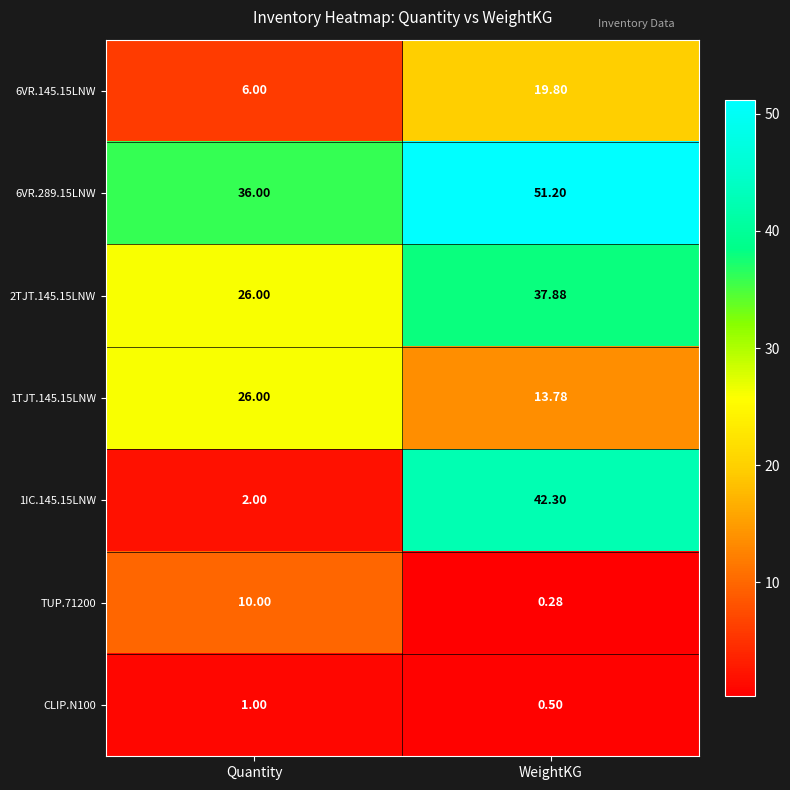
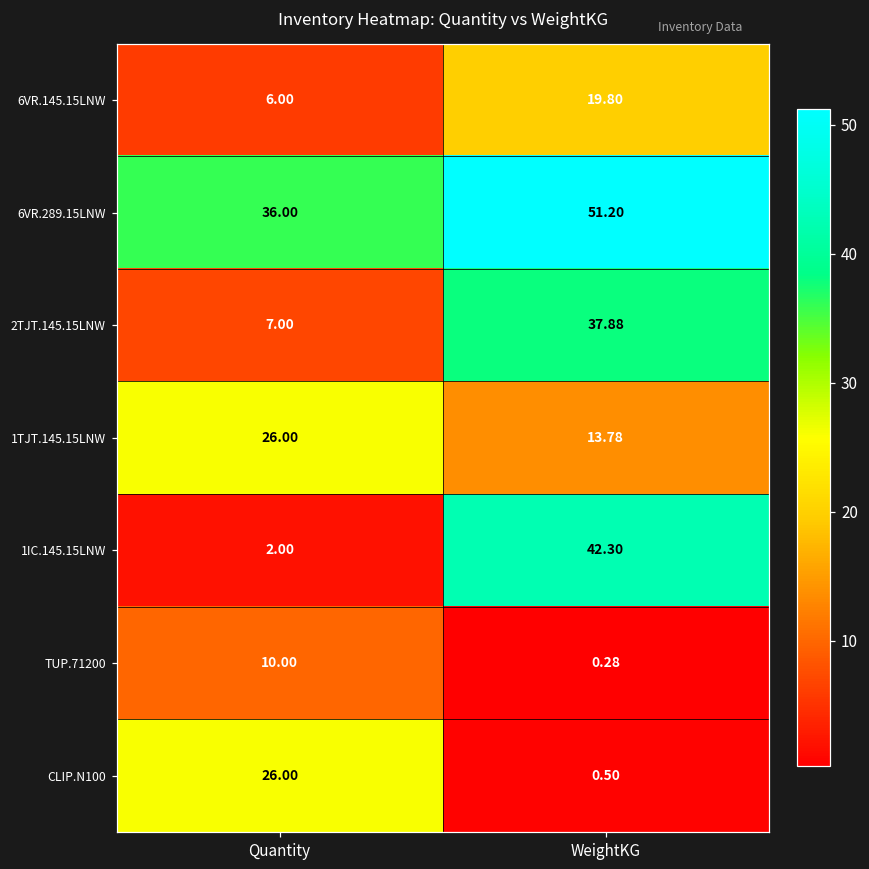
  {
    "6VR.145.15LNW": {
      "Quantity": 6.00,
      "WeightKG": 19.80
    },
    "6VR.289.15LNW": {
      "Quantity": 36.00,
      "WeightKG": 51.20
    },
    "2TJT.145.15LNW": {
-     "Quantity": 26.00,
+     "Quantity": 7.00,
      "WeightKG": 37.88
    },
    "1TJT.145.15LNW": {
      "Quantity": 26.00,
      "WeightKG": 13.78
    },
    "1IC.145.15LNW": {
      "Quantity": 2.00,
      "WeightKG": 42.30
    },
    "TUP.71200": {
      "Quantity": 10.00,
      "WeightKG": 0.28
    },
    "CLIP.N100": {
-     "Quantity": 1.00,
+     "Quantity": 26.00,
      "WeightKG": 0.50
    }
  }
